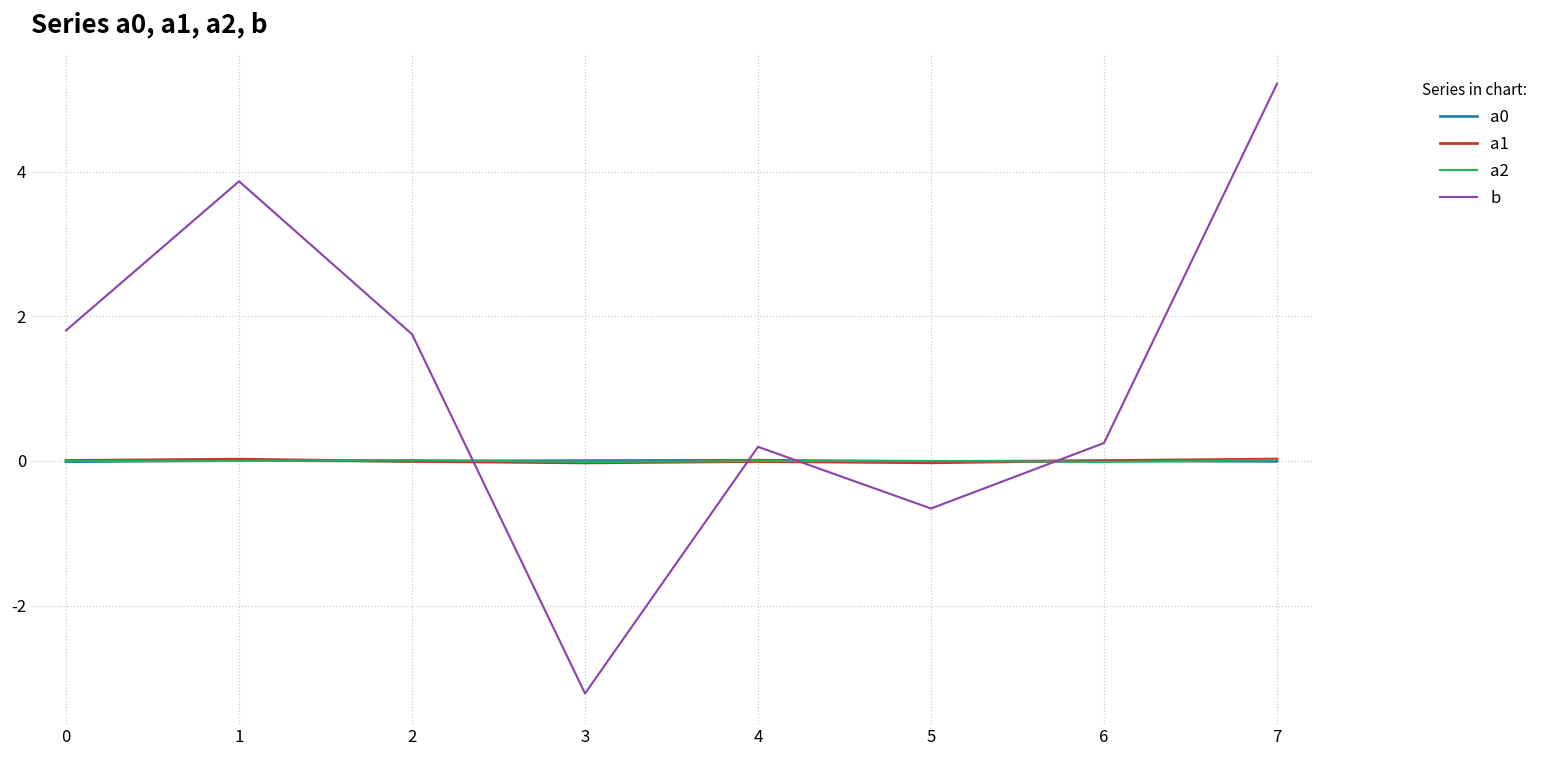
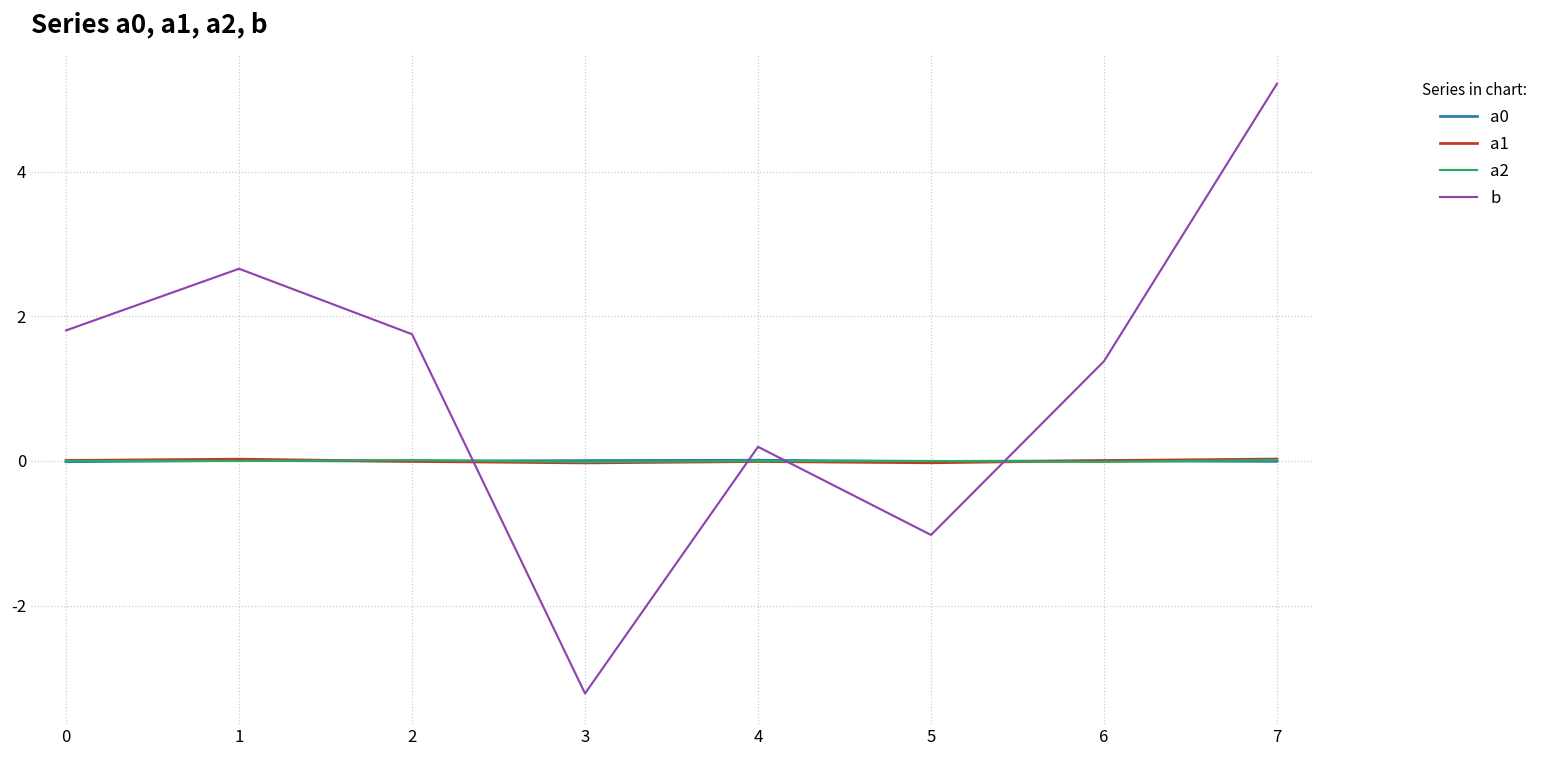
  {
    "b": {
      "0": 1.8,
-     "1": 3.9,
+     "1": 2.7,
      "2": 1.8,
      "3": -3.2,
      "4": 0.2,
-     "5": -0.7,
-     "6": 0.2,
+     "5": -1.0,
+     "6": 1.4,
      "7": 5.2
    }
  }
